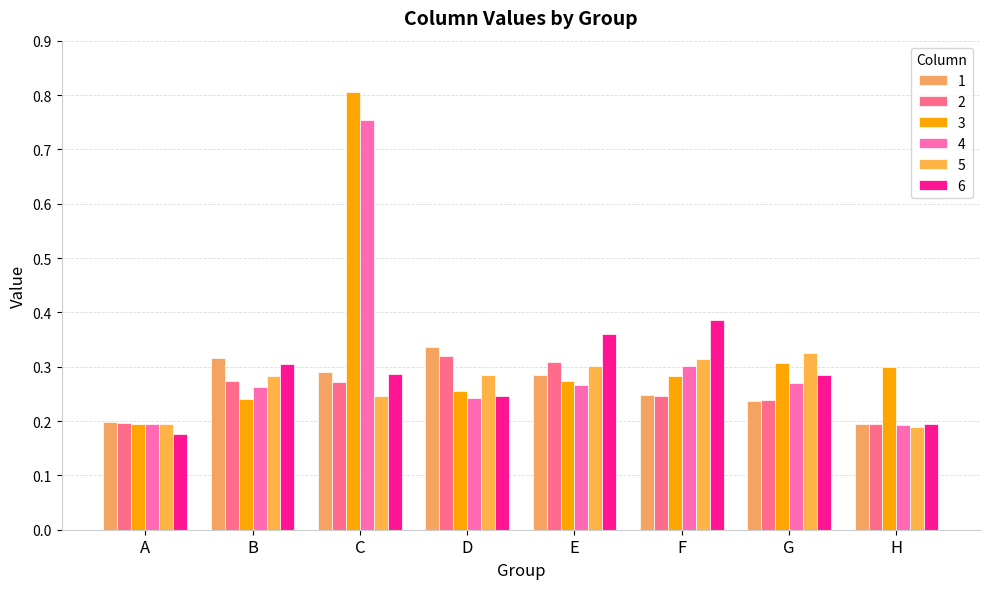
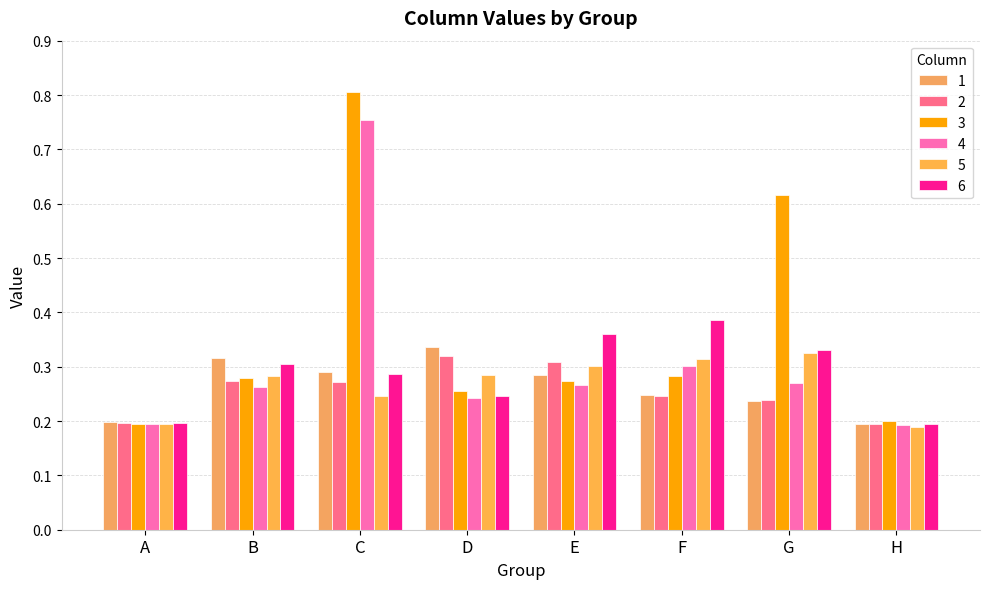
  {
    "3": {
      "A": 0.20,
-     "B": 0.24,
+     "B": 0.28,
      "C": 0.81,
      "D": 0.26,
      "E": 0.27,
      "F": 0.28,
-     "G": 0.31,
-     "H": 0.3
+     "G": 0.62,
+     "H": 0.2
    },
    "6": {
-     "A": 0.18,
+     "A": 0.20,
      "B": 0.31,
      "C": 0.29,
      "D": 0.25,
      "E": 0.36,
      "F": 0.39,
-     "G": 0.29,
+     "G": 0.33,
      "H": 0.19
    }
  }
